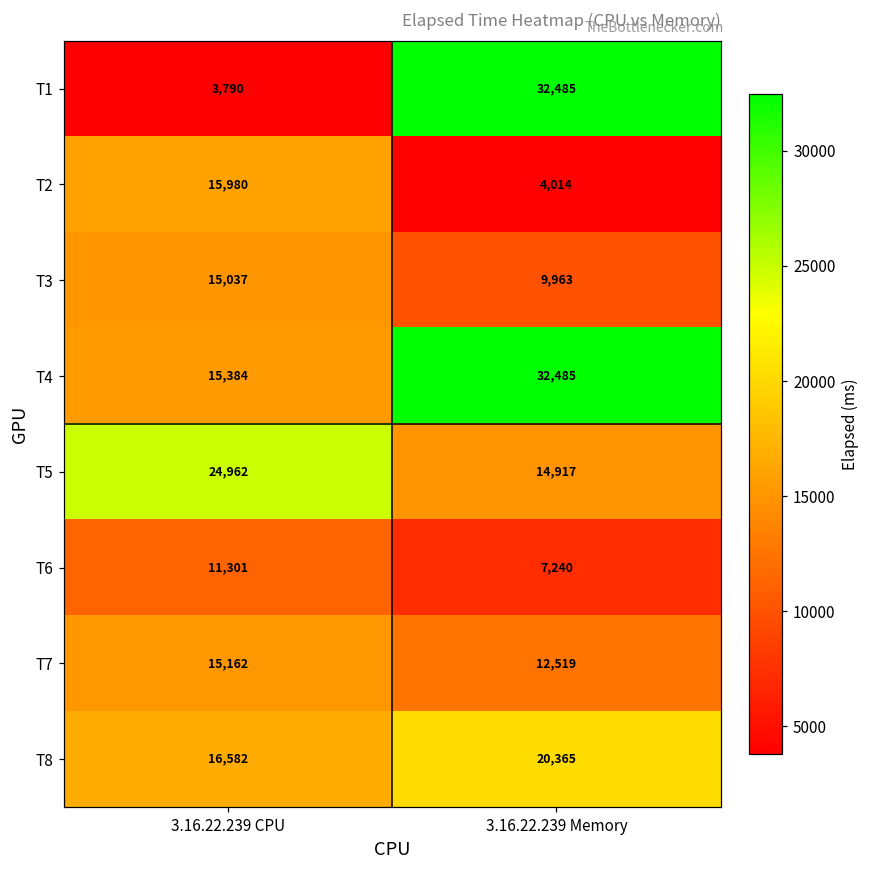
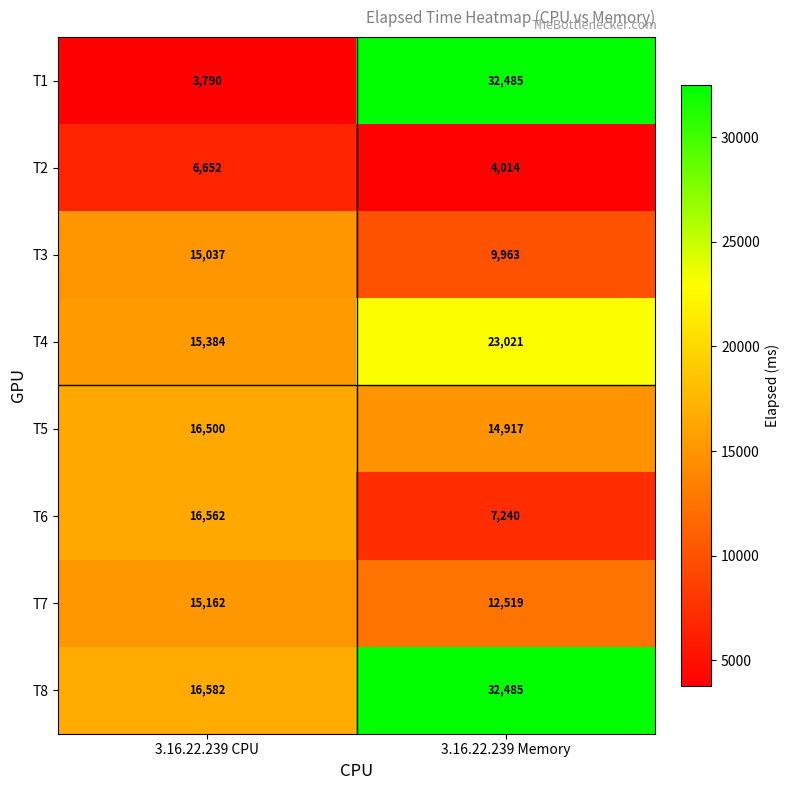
  {
    "T1": {
      "3.16.22.239 CPU": "3,790",
      "3.16.22.239 Memory": "32,485"
    },
    "T2": {
-     "3.16.22.239 CPU": "15,980",
+     "3.16.22.239 CPU": "6,652",
      "3.16.22.239 Memory": "4,014"
    },
    "T3": {
      "3.16.22.239 CPU": "15,037",
      "3.16.22.239 Memory": "9,963"
    },
    "T4": {
      "3.16.22.239 CPU": "15,384",
-     "3.16.22.239 Memory": "32,485"
+     "3.16.22.239 Memory": "23,021"
    },
    "T5": {
-     "3.16.22.239 CPU": "24,962",
+     "3.16.22.239 CPU": "16,500",
      "3.16.22.239 Memory": "14,917"
    },
    "T6": {
-     "3.16.22.239 CPU": "11,301",
+     "3.16.22.239 CPU": "16,562",
      "3.16.22.239 Memory": "7,240"
    },
    "T7": {
      "3.16.22.239 CPU": "15,162",
      "3.16.22.239 Memory": "12,519"
    },
    "T8": {
      "3.16.22.239 CPU": "16,582",
-     "3.16.22.239 Memory": "20,365"
+     "3.16.22.239 Memory": "32,485"
    }
  }
